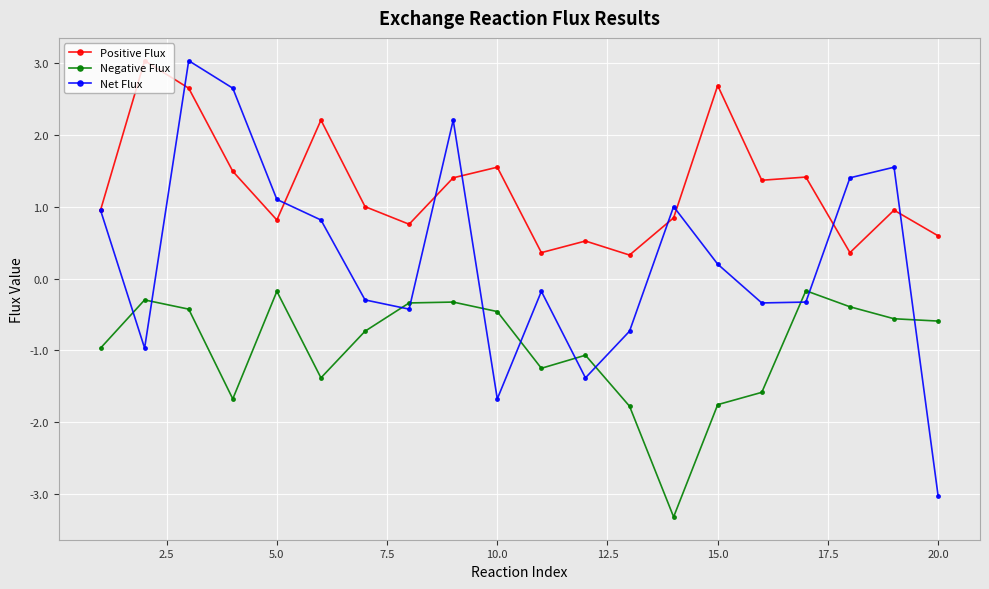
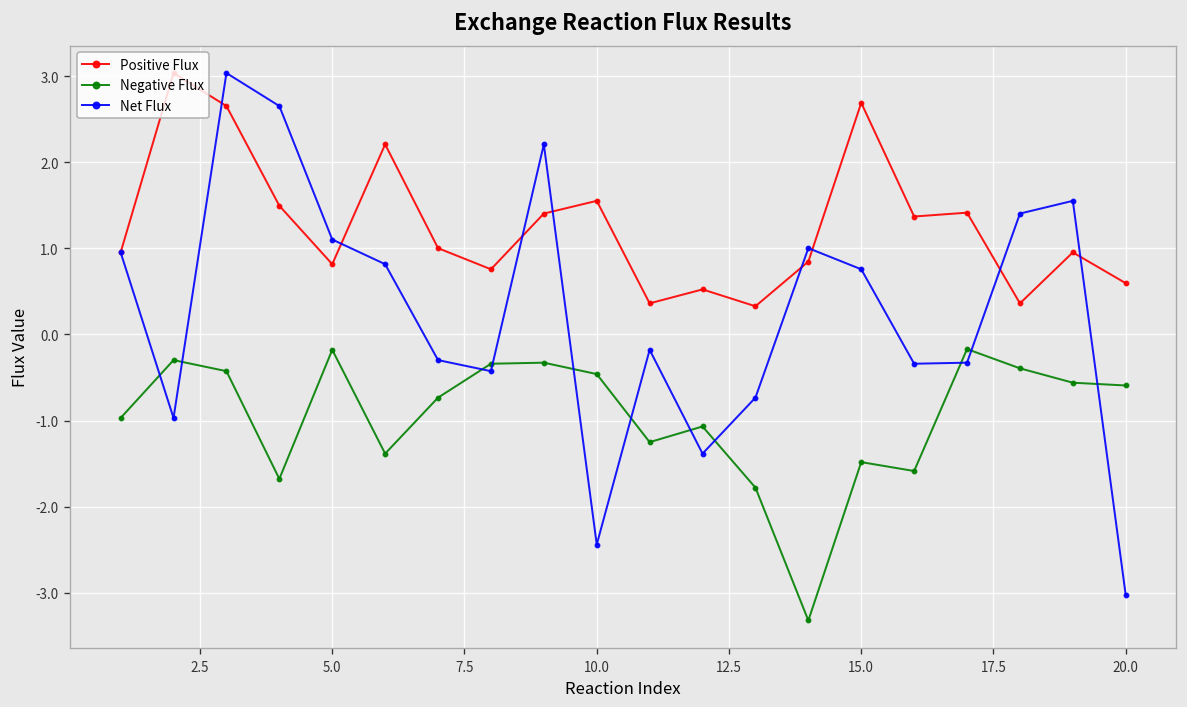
  {
    "Positive Flux": {
      "5.0": 0.8,
      "10.0": 1.6,
      "15.0": 2.7,
      "20.0": 0.6
    },
    "Negative Flux": {
      "5.0": -0.2,
      "10.0": -0.5,
-     "15.0": -1.8,
+     "15.0": -1.5,
      "20.0": -0.6
    },
    "Net Flux": {
      "5.0": 1.1,
-     "10.0": -1.7,
-     "15.0": 0.2,
+     "10.0": -2.4,
+     "15.0": 0.8,
      "20.0": -3.0
    }
  }
